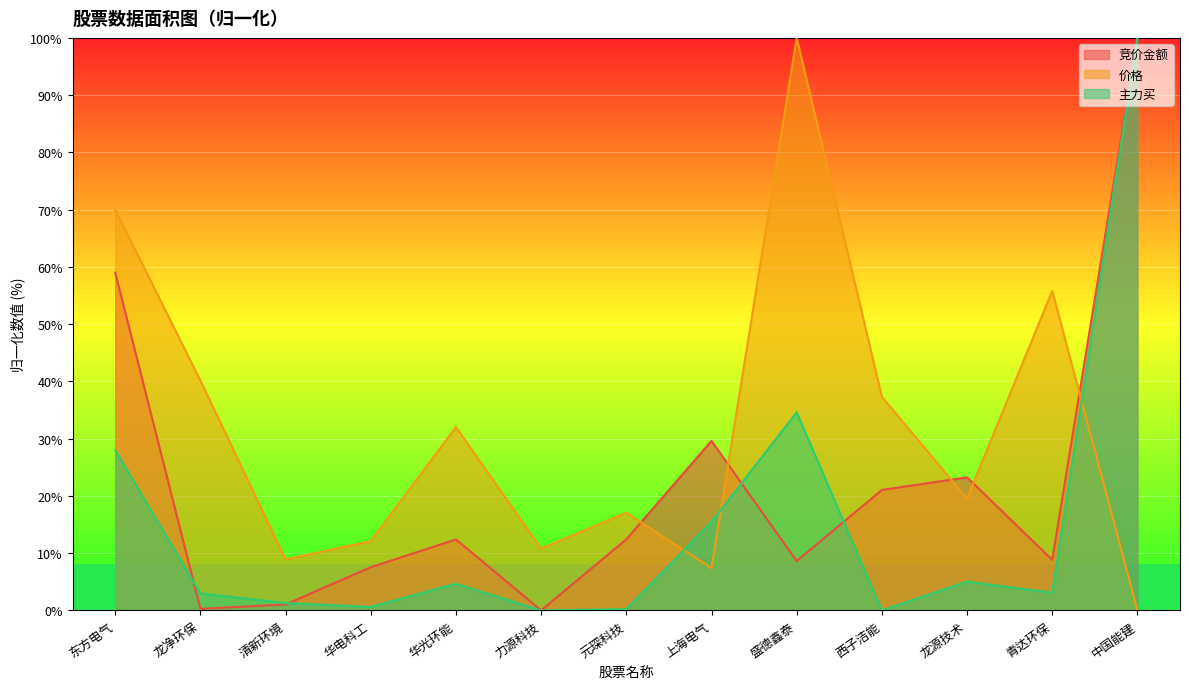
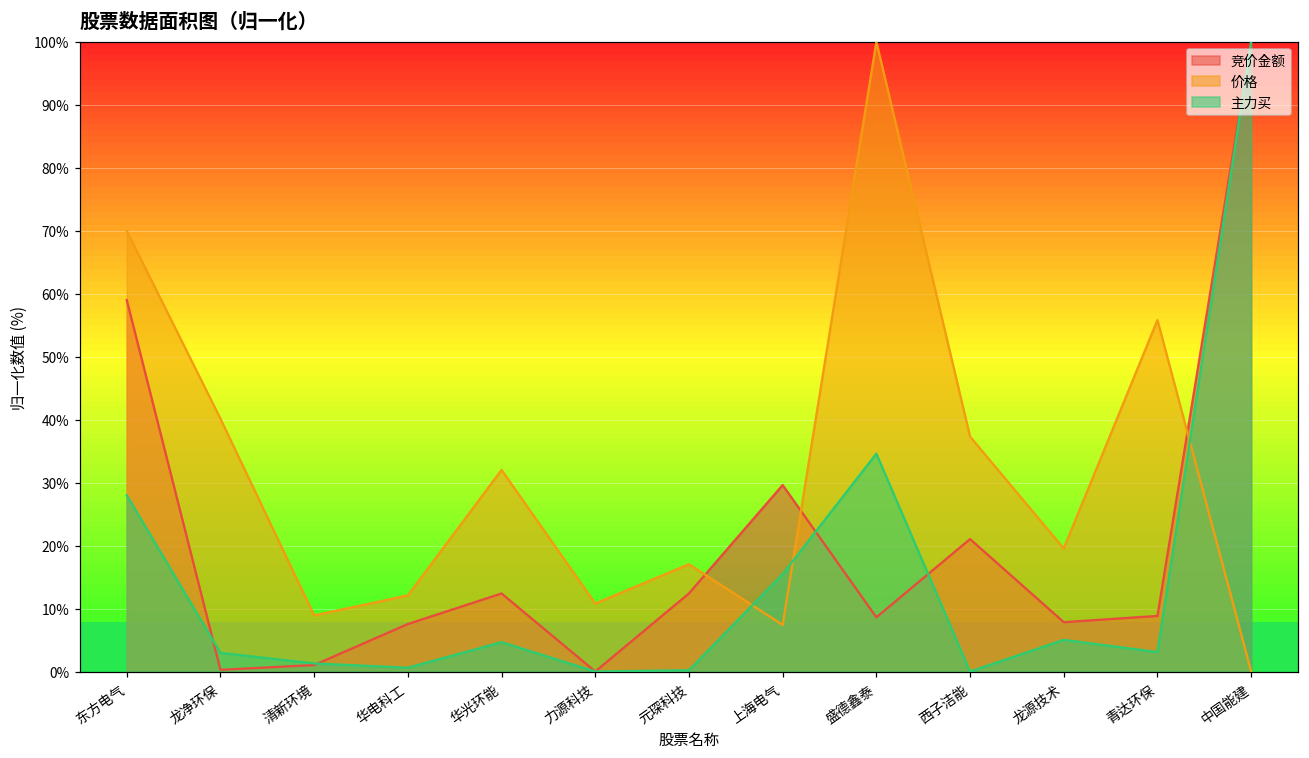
  {
    "竞价金额": {
      "东方电气": "59%",
      "龙净环保": "0%",
      "华电科工": "8%",
      "华光环能": "12%",
      "元琛科技": "12%",
      "上海电气": "30%",
      "盛德鑫泰": "9%",
      "西子洁能": "21%",
-     "龙源技术": "23%",
+     "龙源技术": "8%",
      "青达环保": "9%"
    },
    "价格": {
      "东方电气": "70%",
      "龙净环保": "40%",
      "清新环境": "9%",
      "华电科工": "12%",
      "华光环能": "32%",
      "力源科技": "11%",
      "元琛科技": "17%",
      "上海电气": "7%",
      "盛德鑫泰": "100%",
      "西子洁能": "37%",
      "龙源技术": "20%",
      "青达环保": "56%",
      "中国能建": "0%"
    },
    "主力买": {
      "东方电气": "28%",
      "龙净环保": "3%",
      "华电科工": "1%",
      "华光环能": "5%",
      "元琛科技": "0%",
      "上海电气": "15%",
      "盛德鑫泰": "35%",
      "西子洁能": "0%",
      "龙源技术": "5%",
      "青达环保": "3%"
    }
  }
